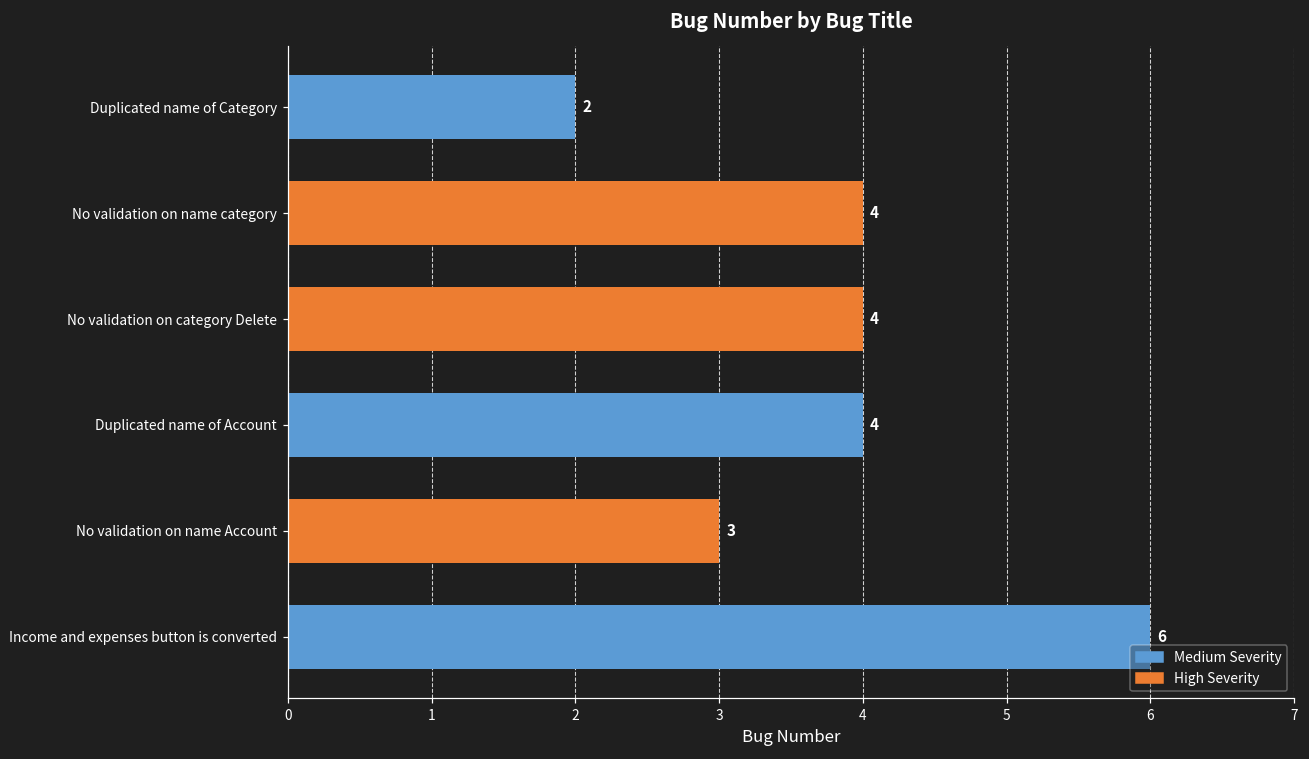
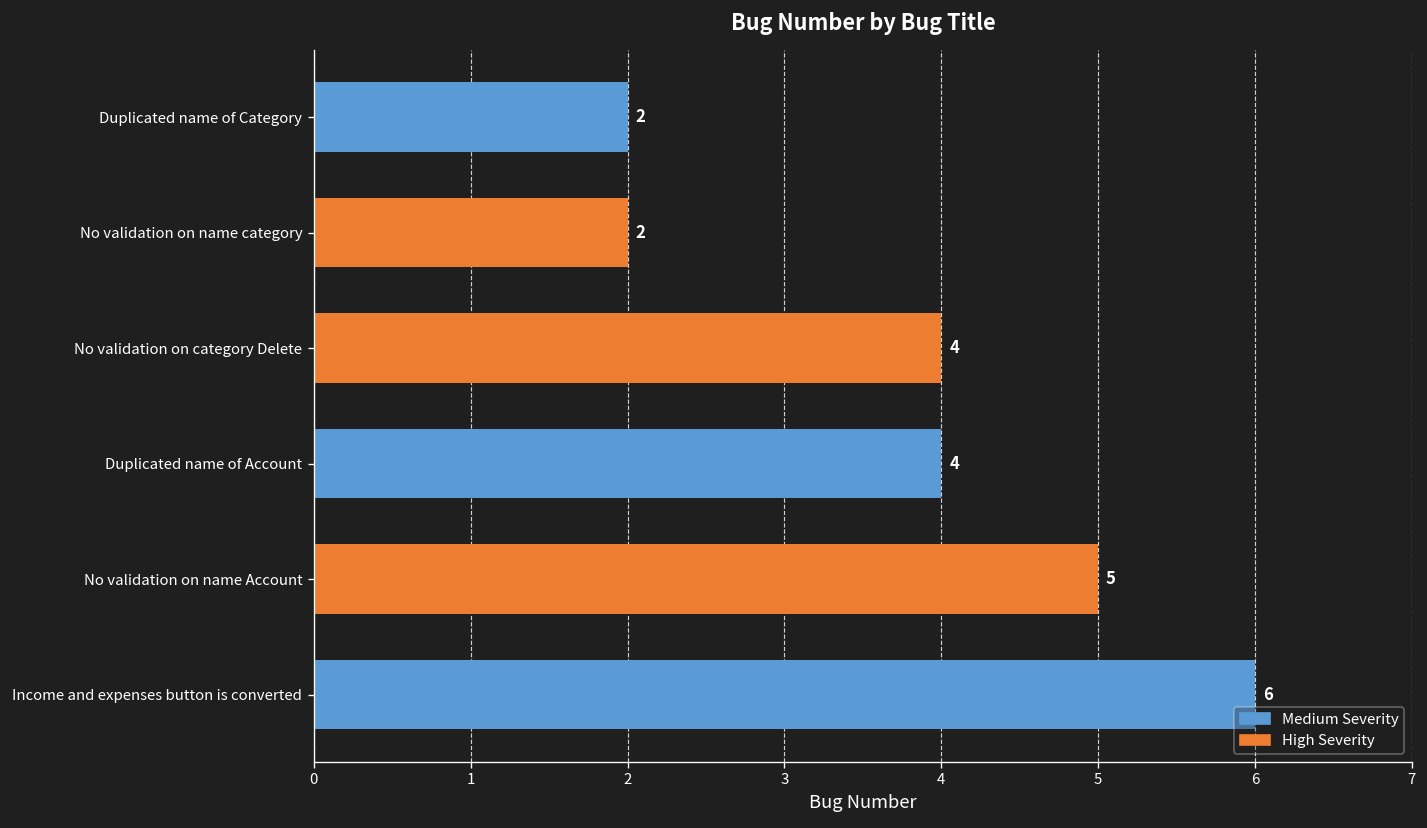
  {
    "Duplicated name of Category": 2,
-   "No validation on name category": 4,
+   "No validation on name category": 2,
    "No validation on category Delete": 4,
    "Duplicated name of Account": 4,
-   "No validation on name Account": 3,
+   "No validation on name Account": 5,
    "Income and expenses button is converted": 6
  }
